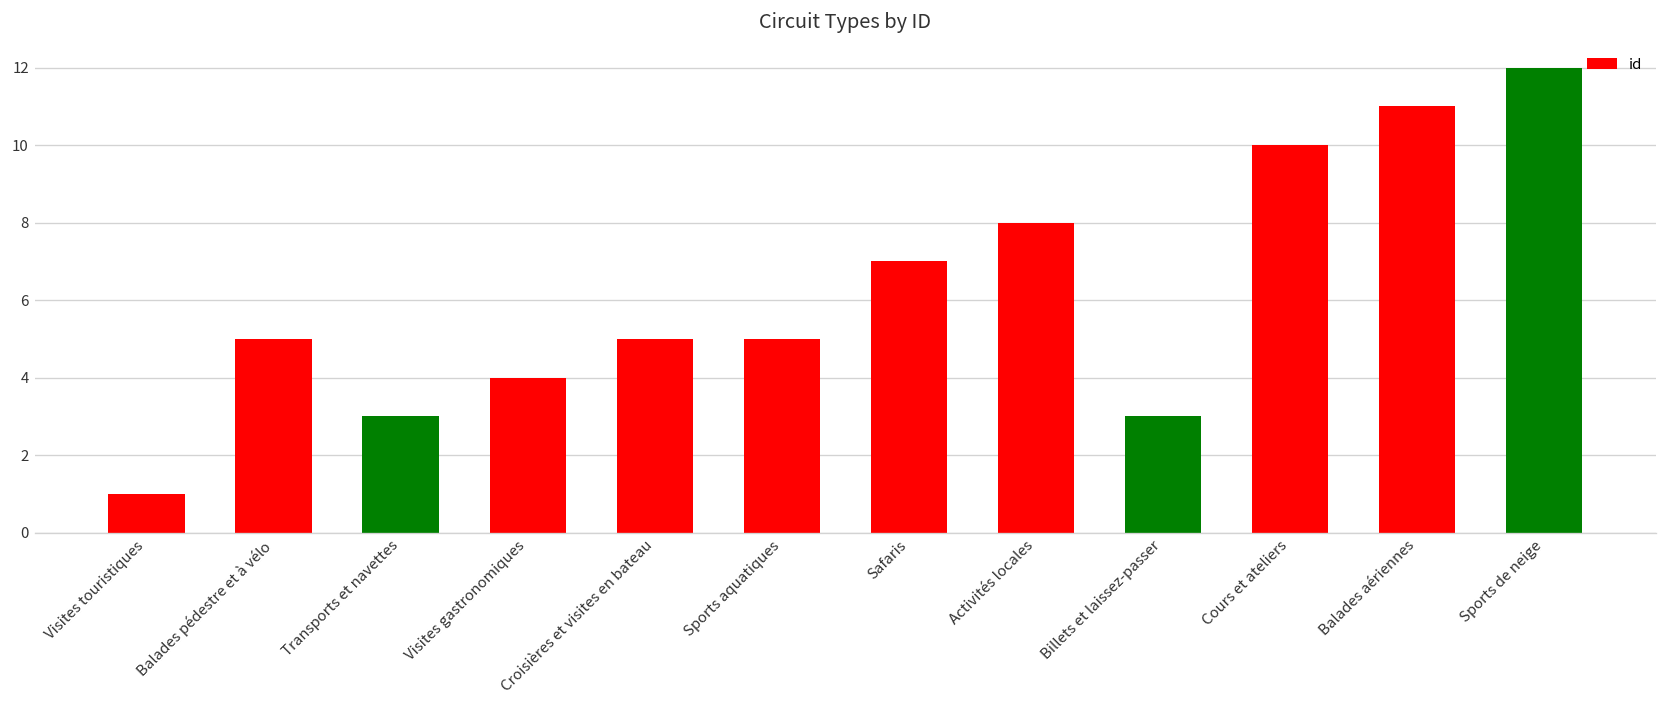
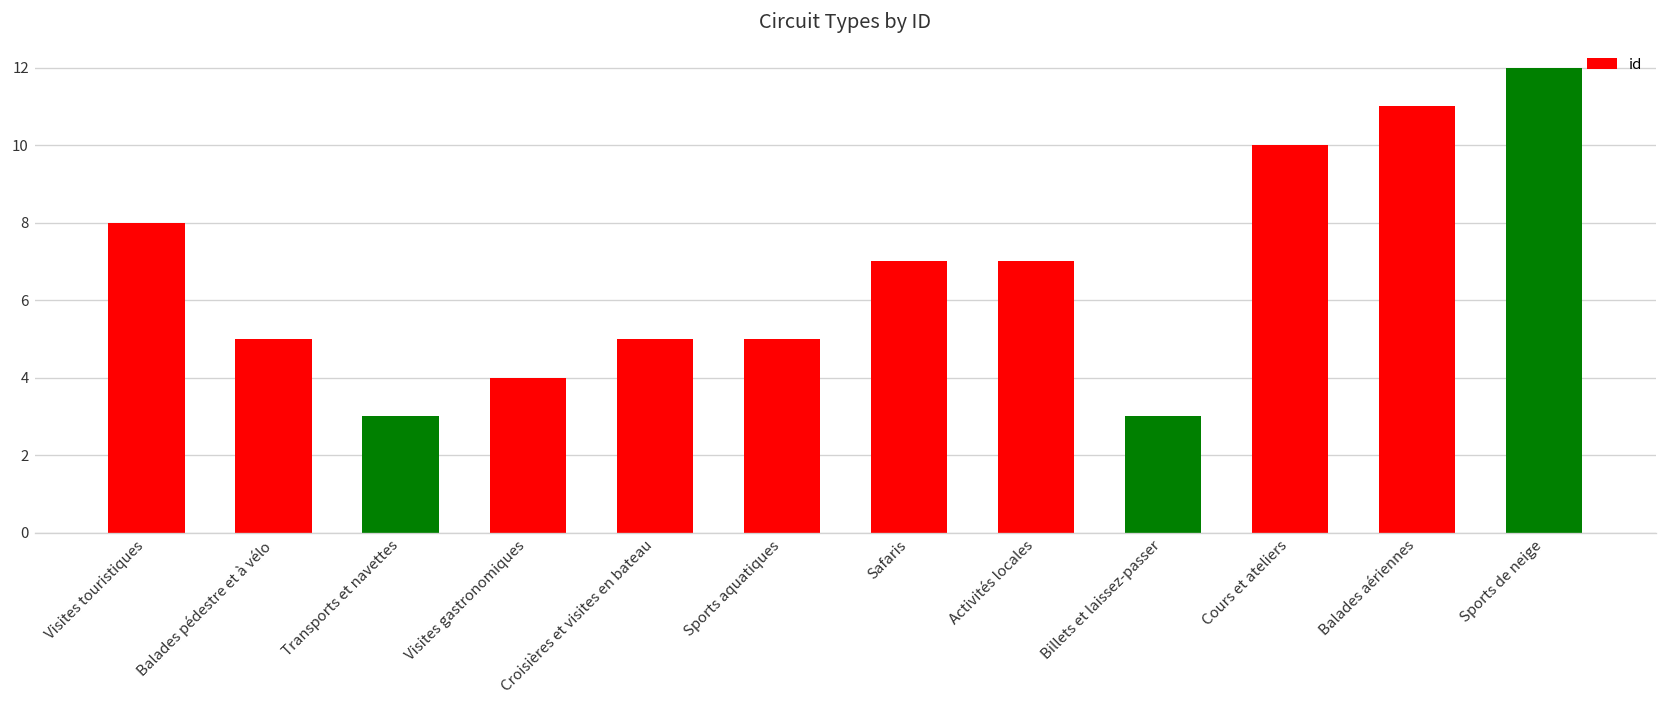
  {
-   "Visites touristiques": 1,
+   "Visites touristiques": 8,
    "Balades pédestre et à vélo": 5,
    "Transports et navettes": 3,
    "Visites gastronomiques": 4,
    "Croisières et visites en bateau": 5,
    "Sports aquatiques": 5,
    "Safaris": 7,
-   "Activités locales": 8,
+   "Activités locales": 7,
    "Billets et laissez-passer": 3,
    "Cours et ateliers": 10,
    "Balades aériennes": 11,
    "Sports de neige": 12
  }
